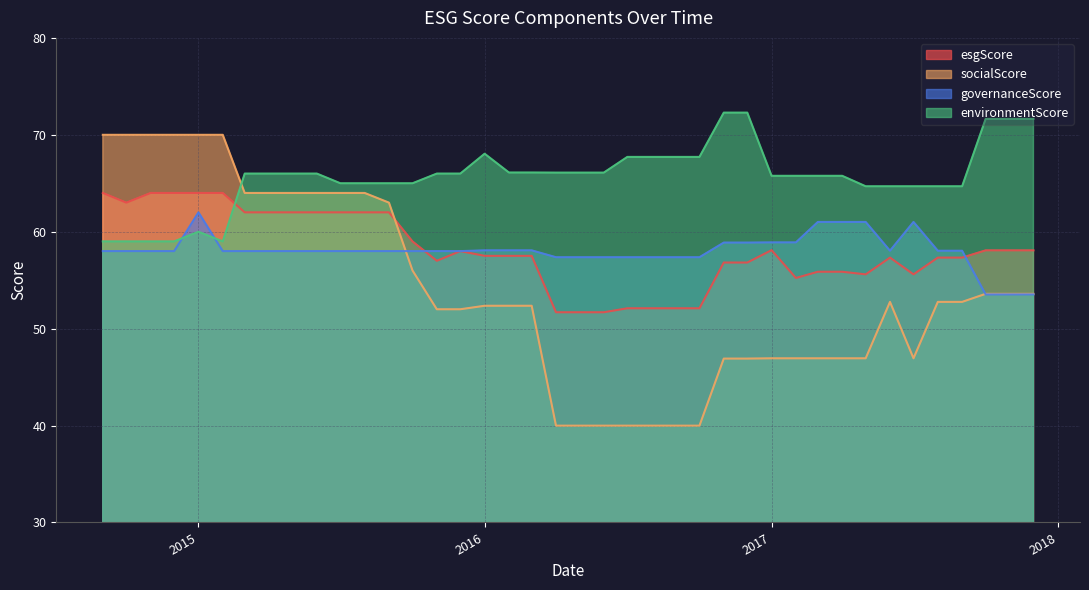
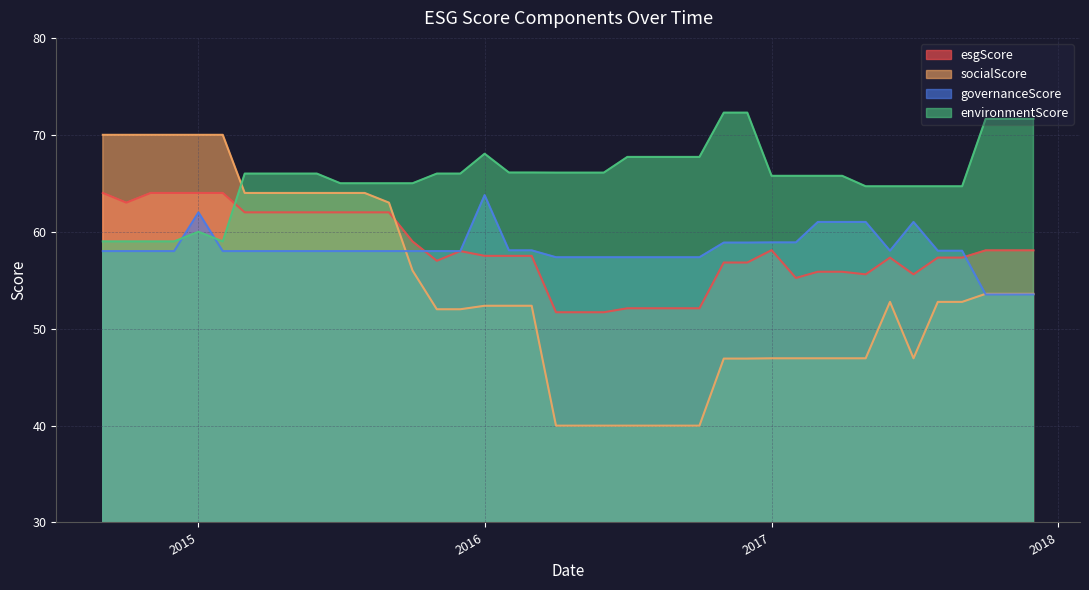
  {
    "esgScore": {
      "2015": 64,
      "2016": 58,
      "2017": 58
    },
    "socialScore": {
      "2015": 70,
      "2016": 52,
      "2017": 47
    },
    "governanceScore": {
      "2015": 62,
-     "2016": 58,
+     "2016": 64,
      "2017": 59
    },
    "environmentScore": {
      "2015": 60,
      "2016": 68,
      "2017": 66
    }
  }
